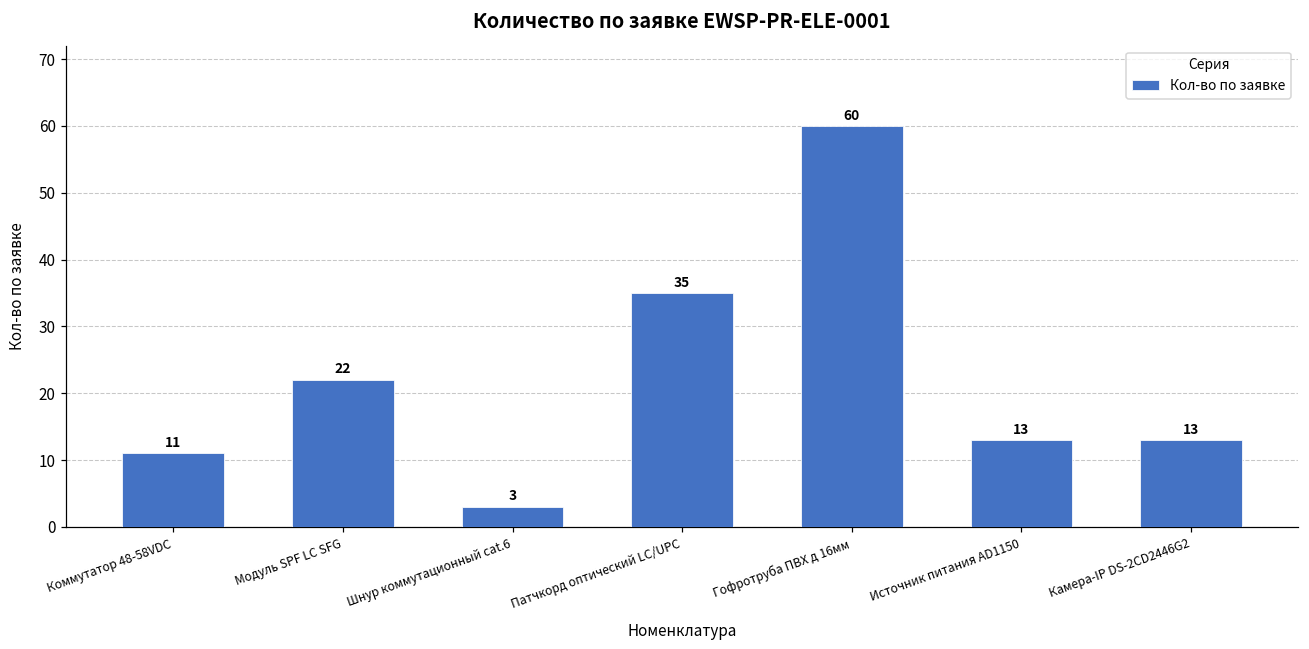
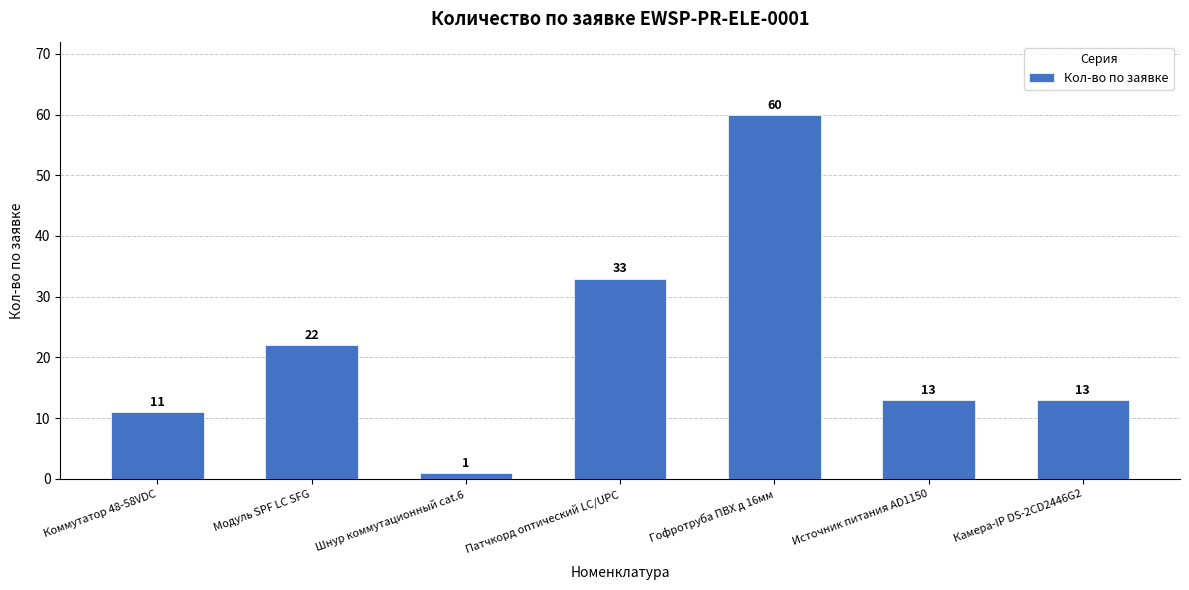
  {
    "Коммутатор 48-58VDC": 11,
    "Модуль SPF LC SFG": 22,
-   "Шнур коммутационный cat.6": 3,
-   "Патчкорд оптический LC/UPC": 35,
+   "Шнур коммутационный cat.6": 1,
+   "Патчкорд оптический LC/UPC": 33,
    "Гофротруба ПВХ д 16мм": 60,
    "Источник питания AD1150": 13,
    "Камера-IP DS-2CD2446G2": 13
  }
